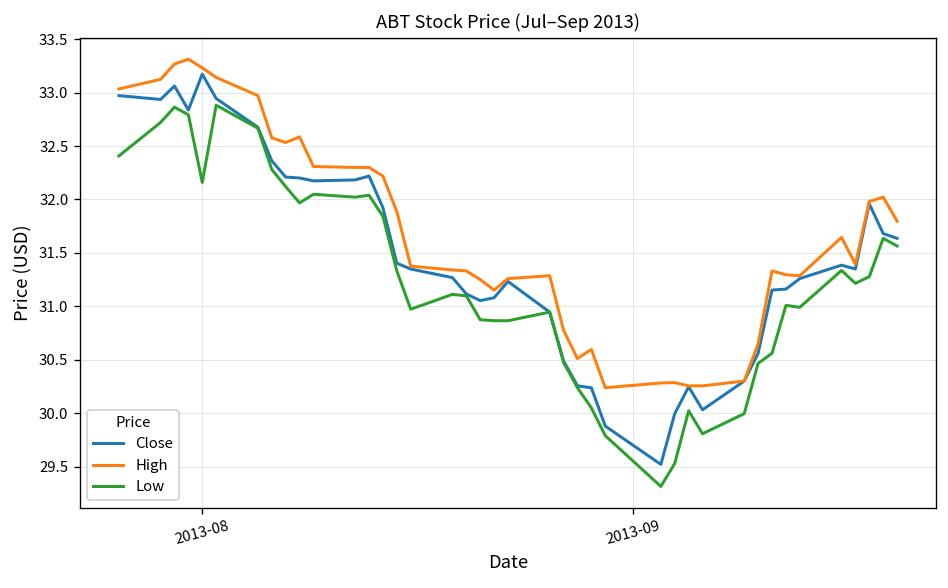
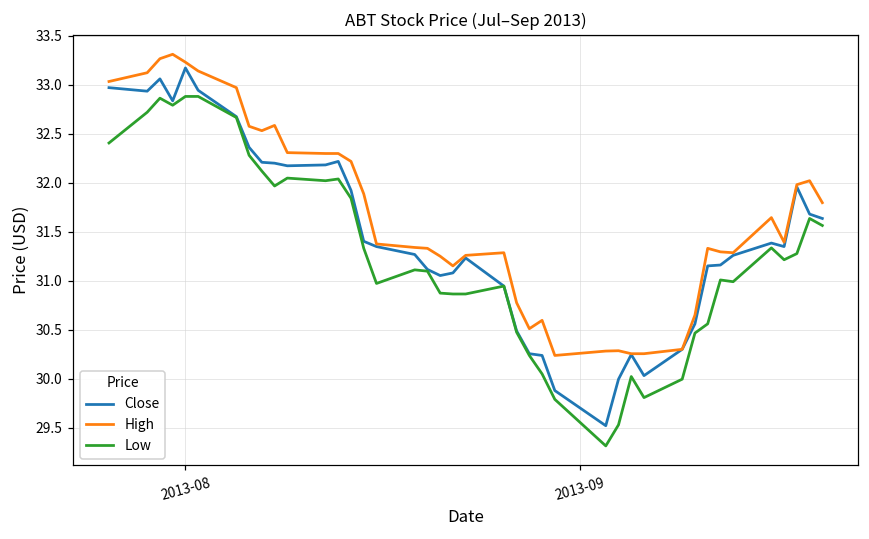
  {
    "Close": {
      "2013-08": 33.2
    },
    "High": {
      "2013-08": 33.2
    },
    "Low": {
-     "2013-08": 32.2
+     "2013-08": 32.9
    }
  }
